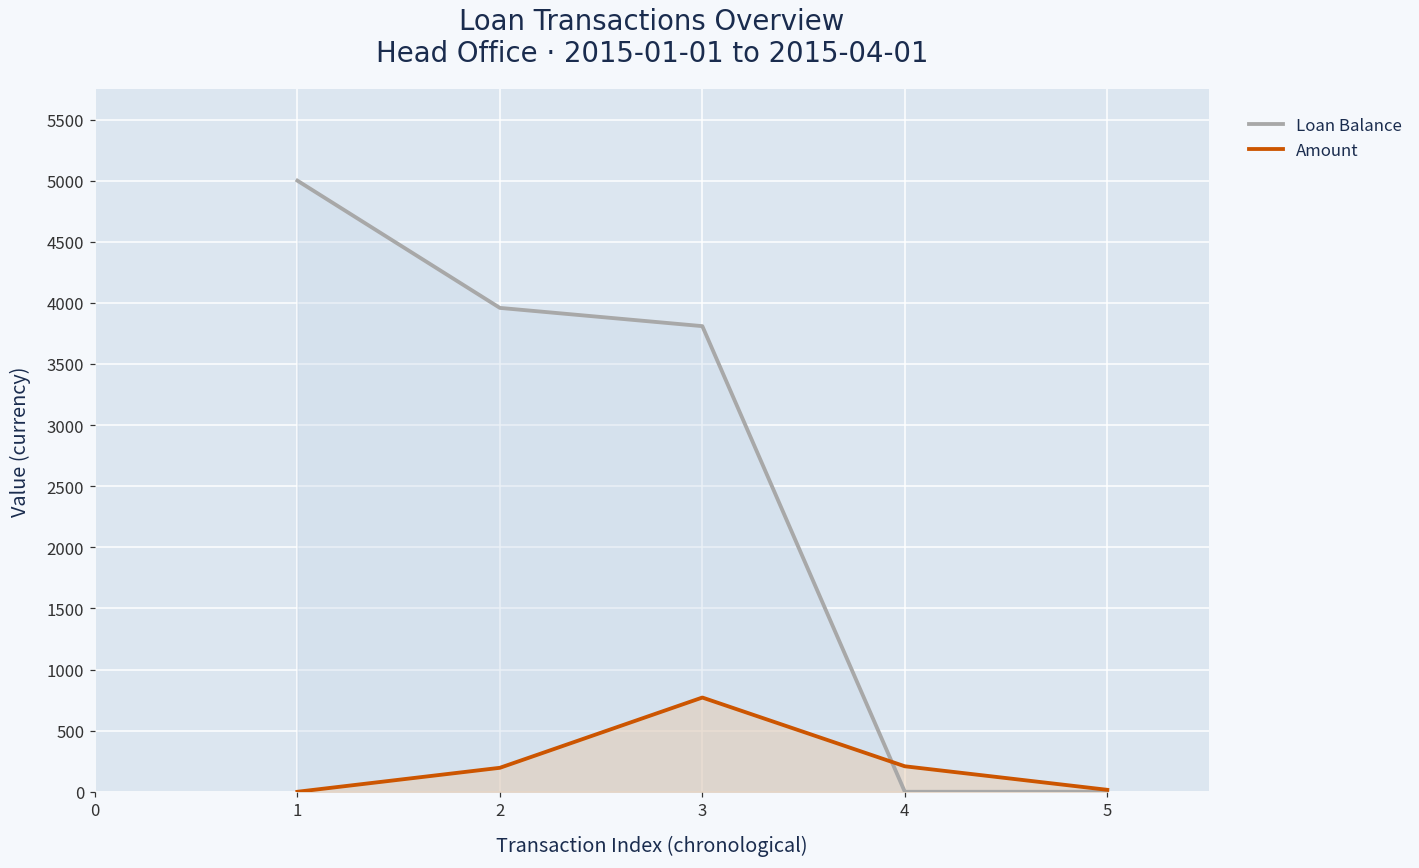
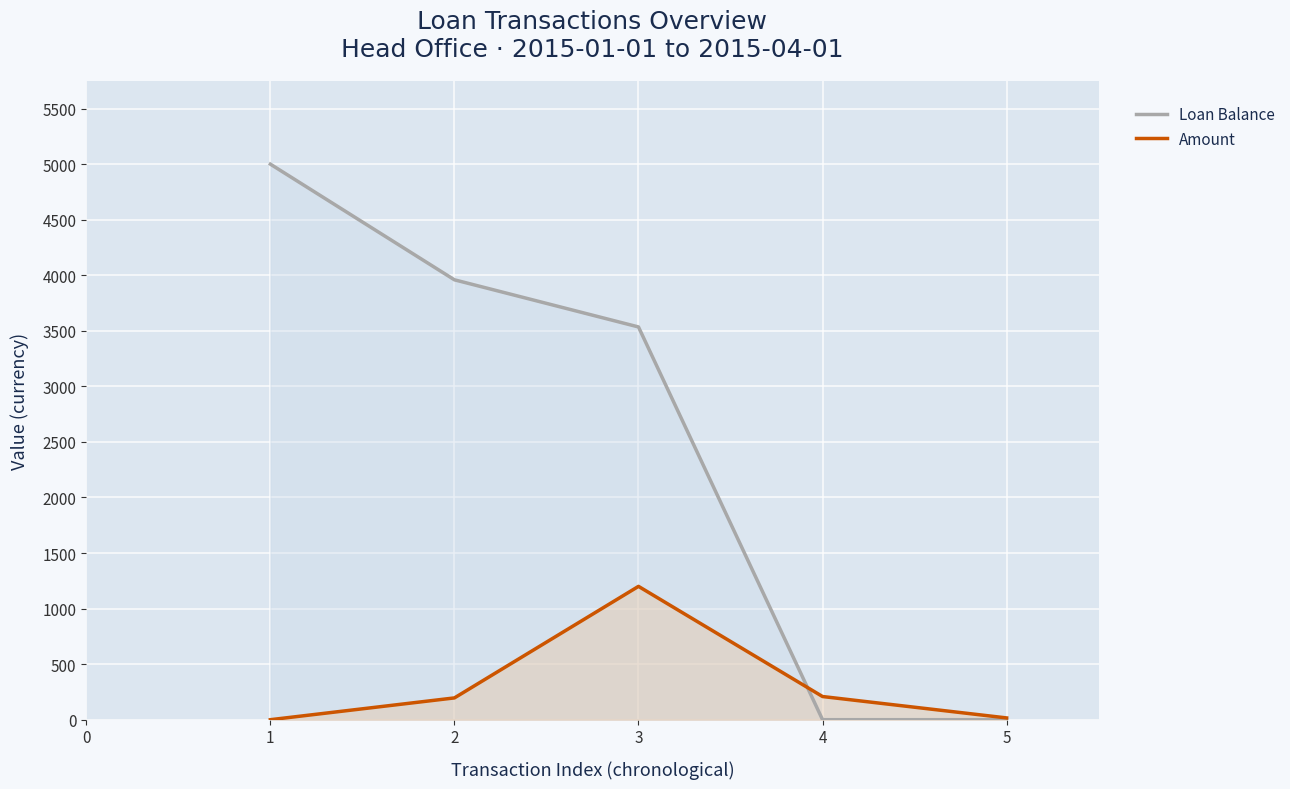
  {
    "Loan Balance": {
      "1": 5000,
      "2": 3960,
-     "3": 3810,
+     "3": 3530,
      "4": 0
    },
    "Amount": {
      "1": 0,
      "2": 200,
-     "3": 770,
+     "3": 1200,
      "4": 210
    }
  }
